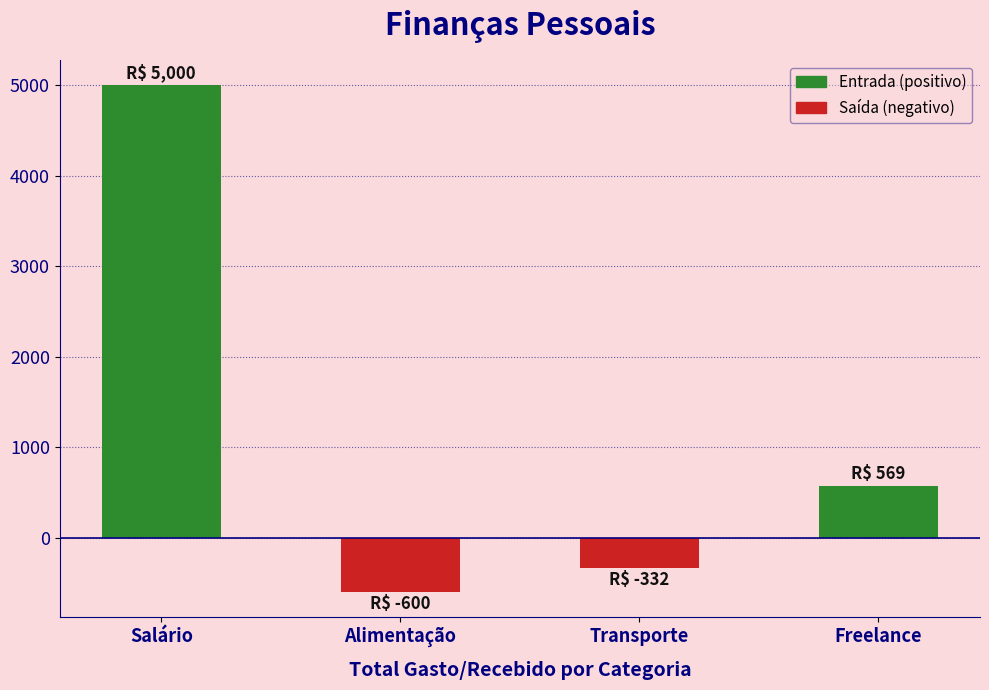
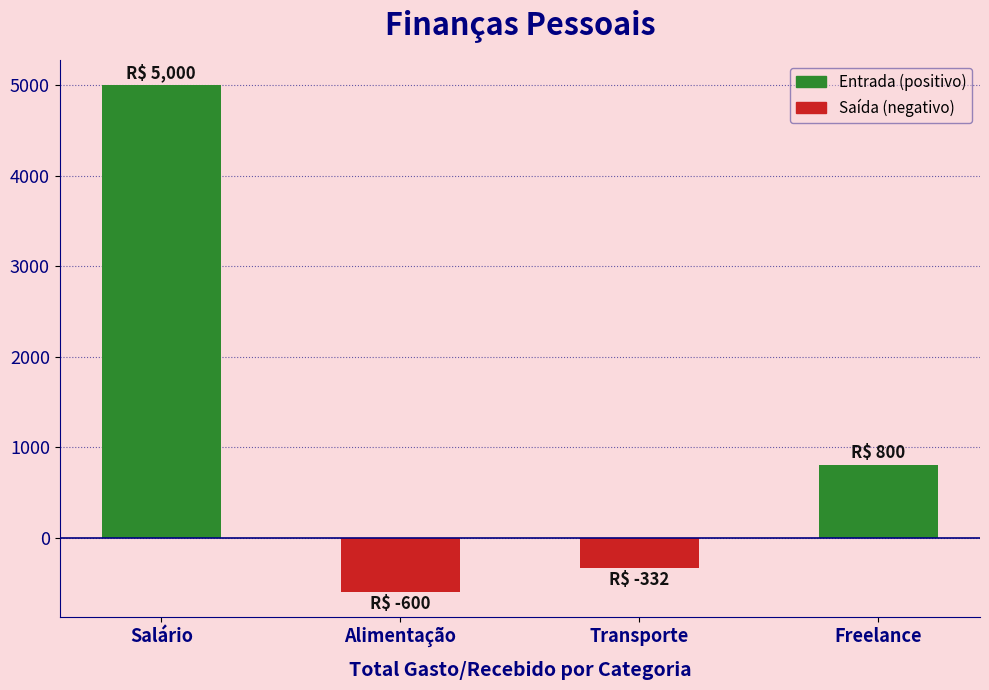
  {
    "Entrada (positivo)": {
      "Salário": "5,000",
-     "Freelance": "569"
+     "Freelance": "800"
    },
    "Saída (negativo)": {
      "Alimentação": "-600",
      "Transporte": "-332"
    }
  }
